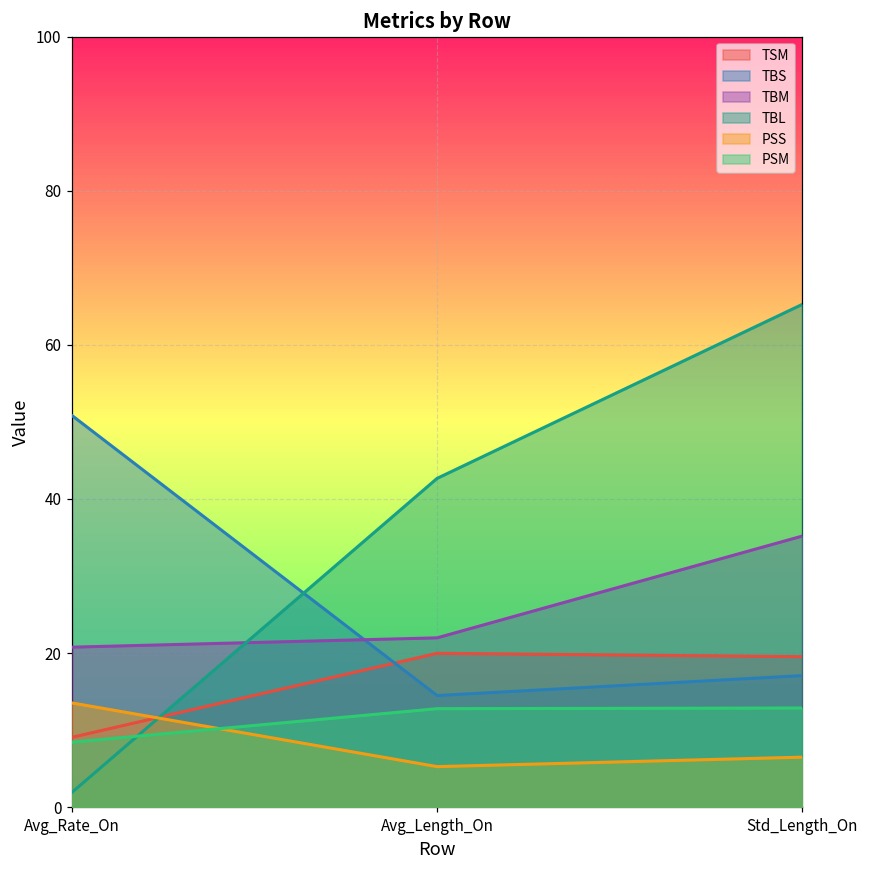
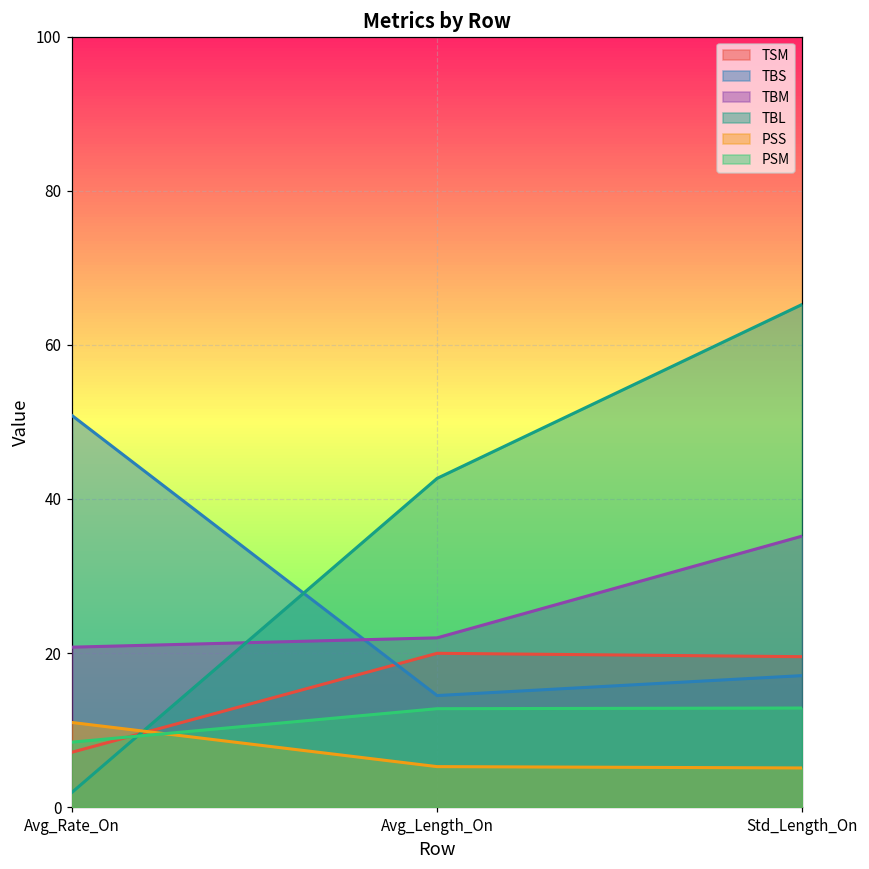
  {
    "TSM": {
-     "Avg_Rate_On": 9,
+     "Avg_Rate_On": 7,
      "Avg_Length_On": 20,
      "Std_Length_On": 20
    },
    "TBM": {
      "Avg_Rate_On": 21,
      "Avg_Length_On": 22,
      "Std_Length_On": 35
    },
    "PSS": {
-     "Avg_Rate_On": 14,
+     "Avg_Rate_On": 11,
      "Avg_Length_On": 5,
-     "Std_Length_On": 6
+     "Std_Length_On": 5
    }
  }
